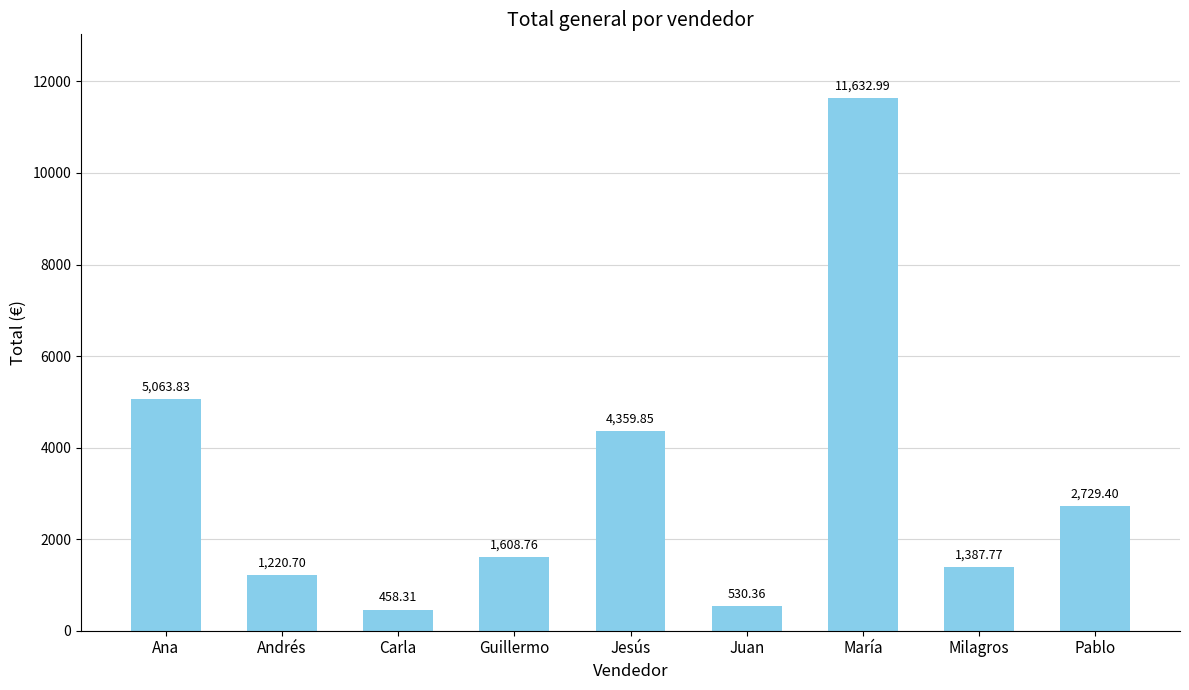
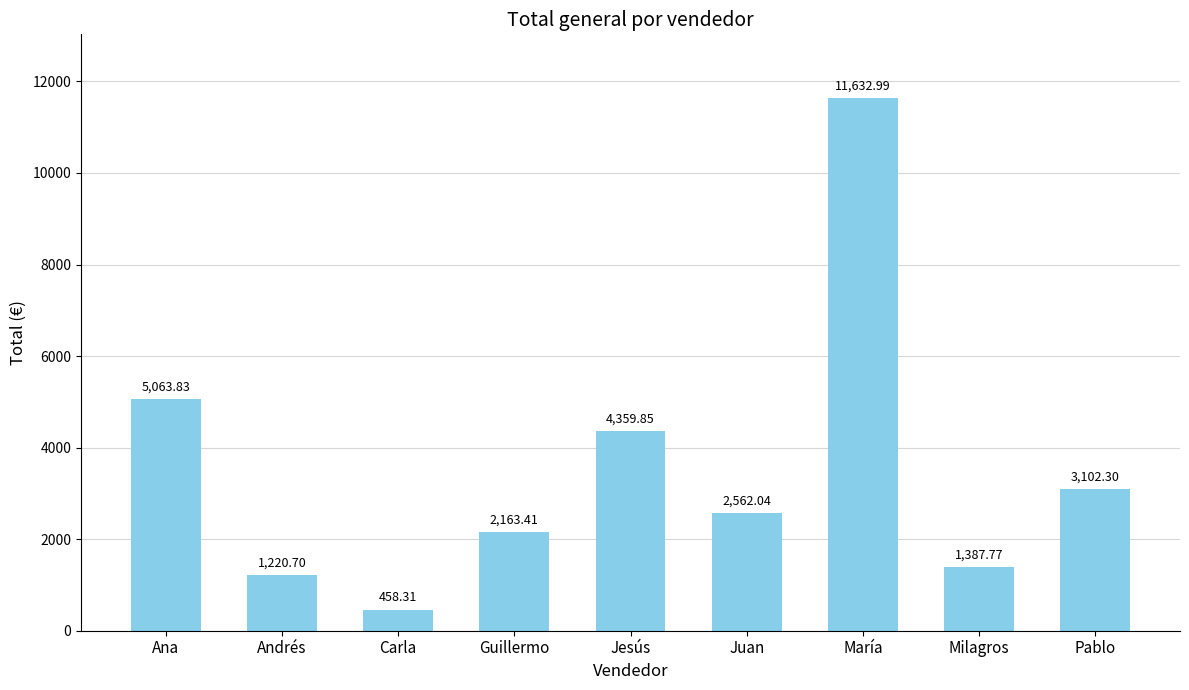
  {
    "Ana": "5,063.83",
    "Andrés": "1,220.70",
    "Carla": "458.31",
-   "Guillermo": "1,608.76",
+   "Guillermo": "2,163.41",
    "Jesús": "4,359.85",
-   "Juan": "530.36",
+   "Juan": "2,562.04",
    "María": "11,632.99",
    "Milagros": "1,387.77",
-   "Pablo": "2,729.40"
+   "Pablo": "3,102.30"
  }
